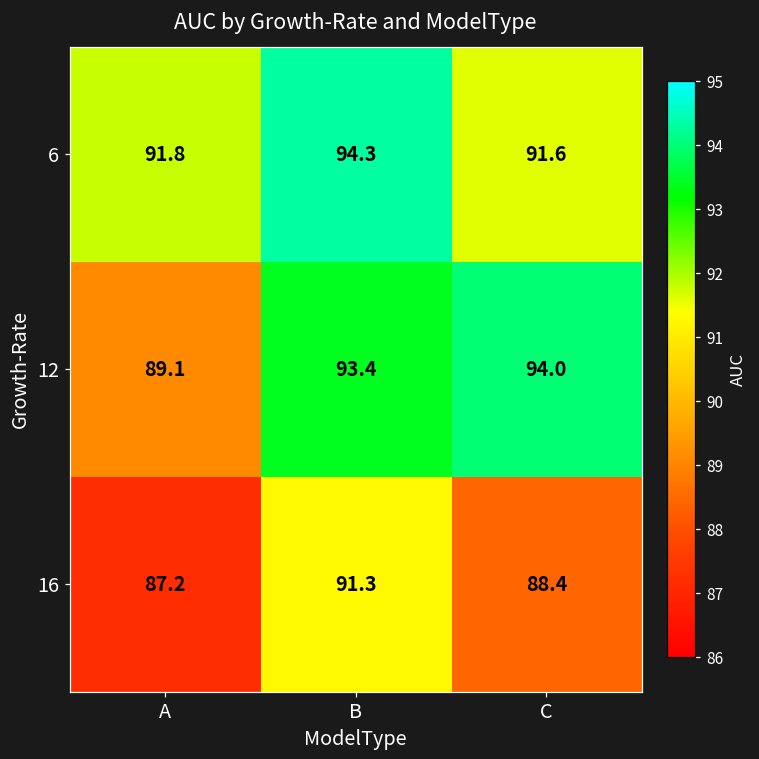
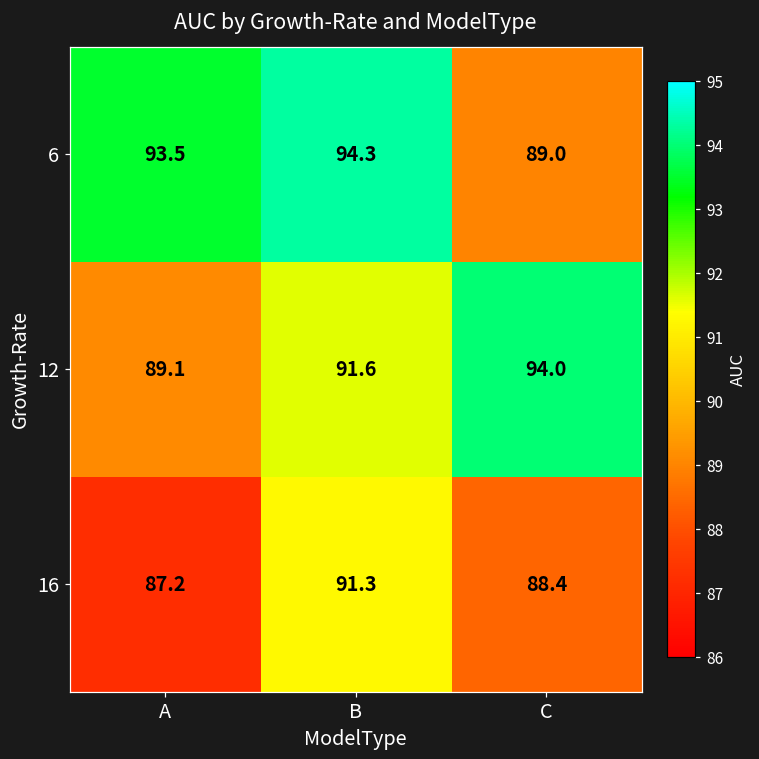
  {
    "6": {
-     "A": 91.8,
+     "A": 93.5,
      "B": 94.3,
-     "C": 91.6
+     "C": 89.0
    },
    "12": {
      "A": 89.1,
-     "B": 93.4,
+     "B": 91.6,
      "C": 94.0
    },
    "16": {
      "A": 87.2,
      "B": 91.3,
      "C": 88.4
    }
  }
